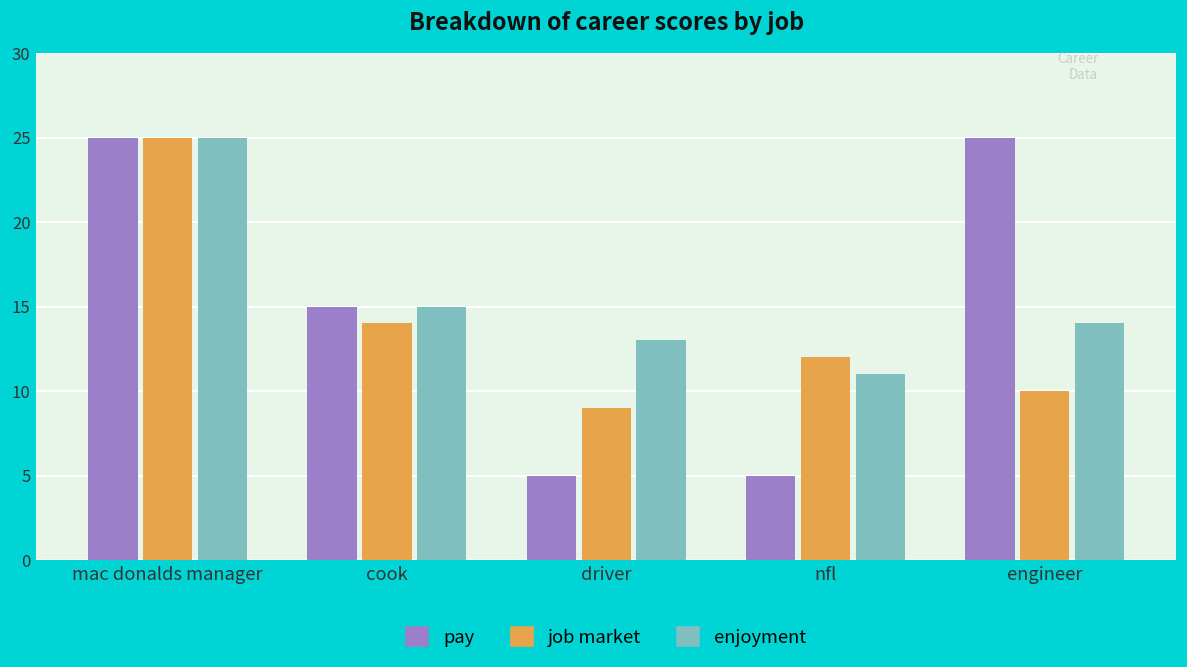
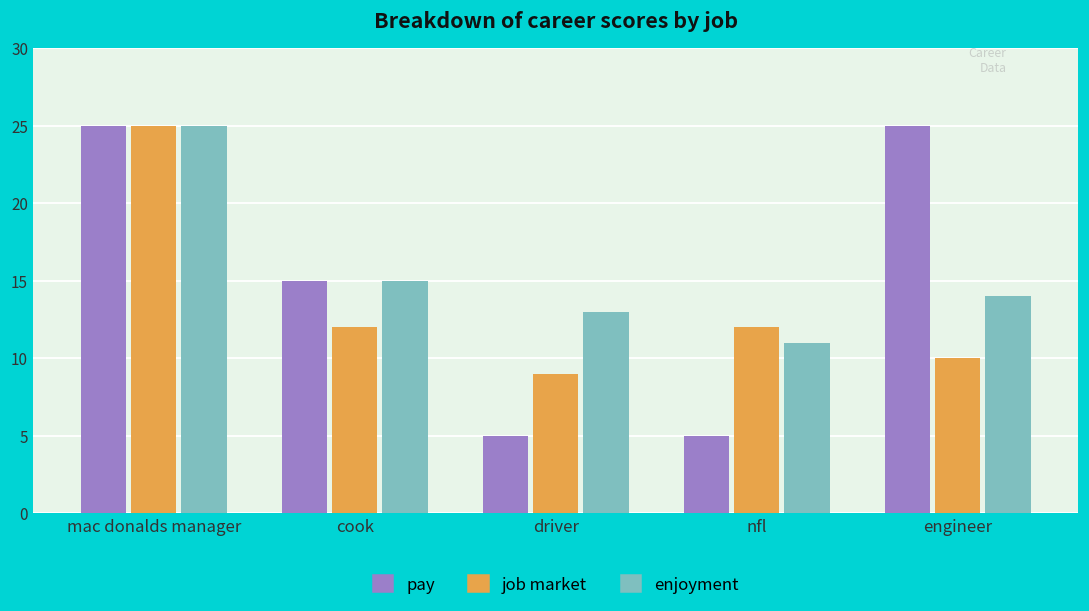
  {
    "pay": {
      "mac donalds manager": 25,
      "cook": 15,
      "driver": 5,
      "nfl": 5,
      "engineer": 25
    },
    "job market": {
      "mac donalds manager": 25,
-     "cook": 14,
+     "cook": 12,
      "driver": 9,
      "nfl": 12,
      "engineer": 10
    },
    "enjoyment": {
      "mac donalds manager": 25,
      "cook": 15,
      "driver": 13,
      "nfl": 11,
      "engineer": 14
    }
  }
